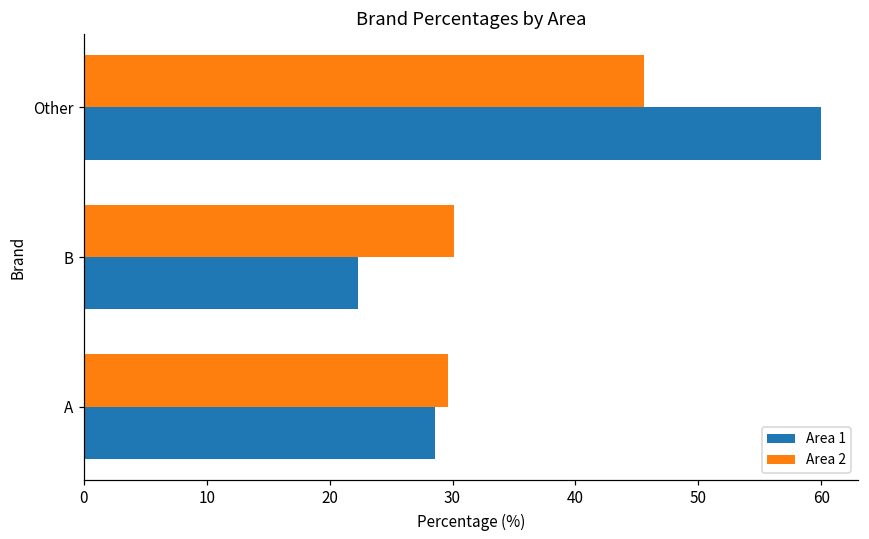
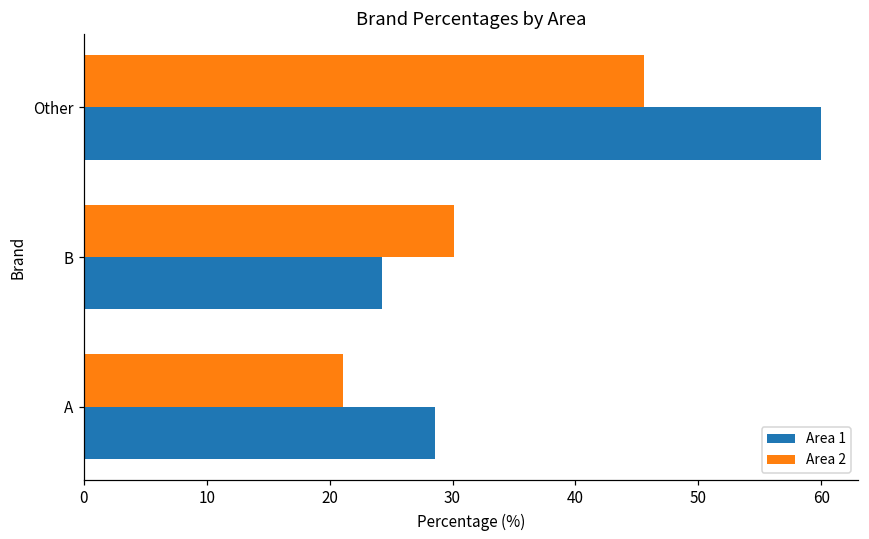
  {
    "Area 1": {
      "Other": 60.0,
-     "B": 22.3,
+     "B": 24.3,
      "A": 28.5
    },
    "Area 2": {
      "Other": 45.6,
      "B": 30.1,
-     "A": 29.6
+     "A": 21.1
    }
  }
